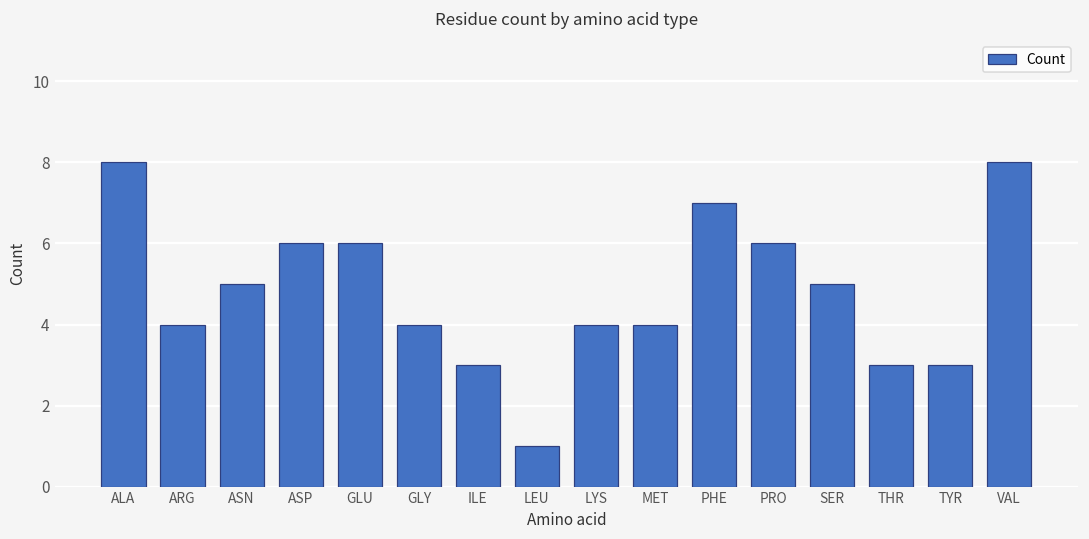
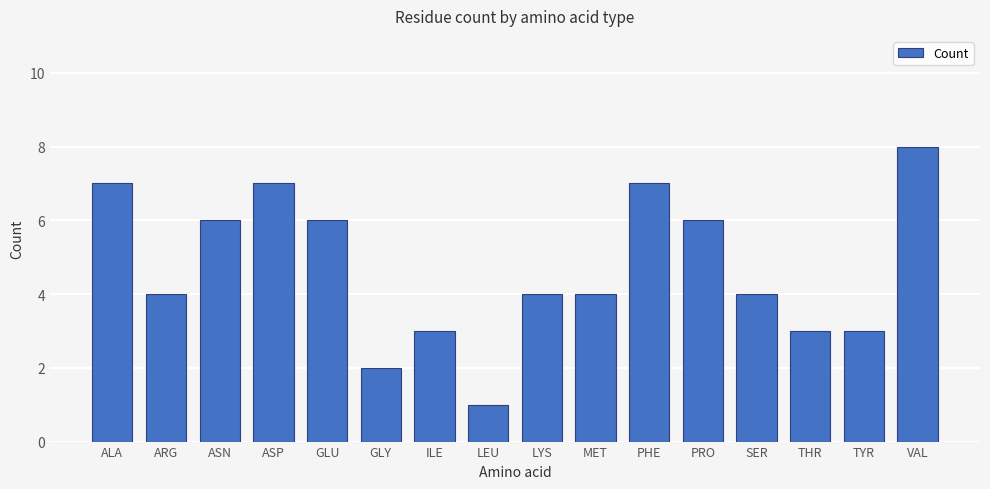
  {
-   "ALA": 8,
+   "ALA": 7,
    "ARG": 4,
-   "ASN": 5,
-   "ASP": 6,
+   "ASN": 6,
+   "ASP": 7,
    "GLU": 6,
-   "GLY": 4,
+   "GLY": 2,
    "ILE": 3,
    "LEU": 1,
    "LYS": 4,
    "MET": 4,
    "PHE": 7,
    "PRO": 6,
-   "SER": 5,
+   "SER": 4,
    "THR": 3,
    "TYR": 3,
    "VAL": 8
  }
